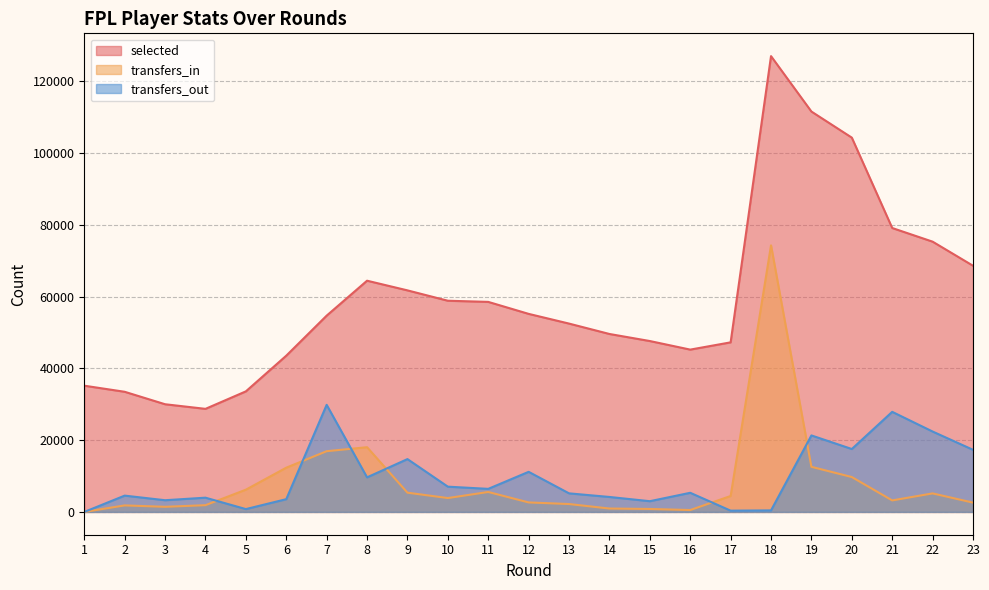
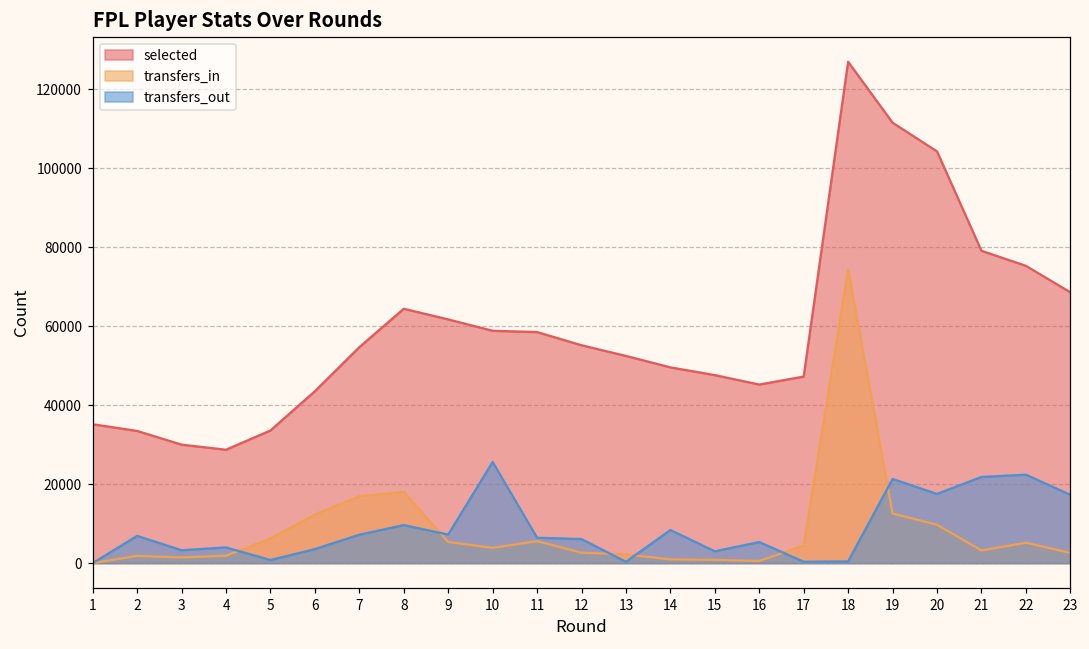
  {
    "transfers_out": {
-     "2": 5000,
+     "2": 7000,
      "3": 3000,
      "4": 4000,
      "5": 1000,
      "6": 4000,
-     "7": 30000,
+     "7": 7000,
      "8": 10000,
-     "9": 15000,
-     "10": 7000,
+     "9": 7000,
+     "10": 26000,
      "11": 6000,
-     "12": 11000,
-     "13": 5000,
-     "14": 4000,
+     "12": 6000,
+     "13": 0,
+     "14": 8000,
      "15": 3000,
      "16": 5000,
      "17": 0,
      "18": 0,
      "19": 21000,
      "20": 18000,
-     "21": 28000,
+     "21": 22000,
      "22": 22000,
      "23": 17000
    }
  }
